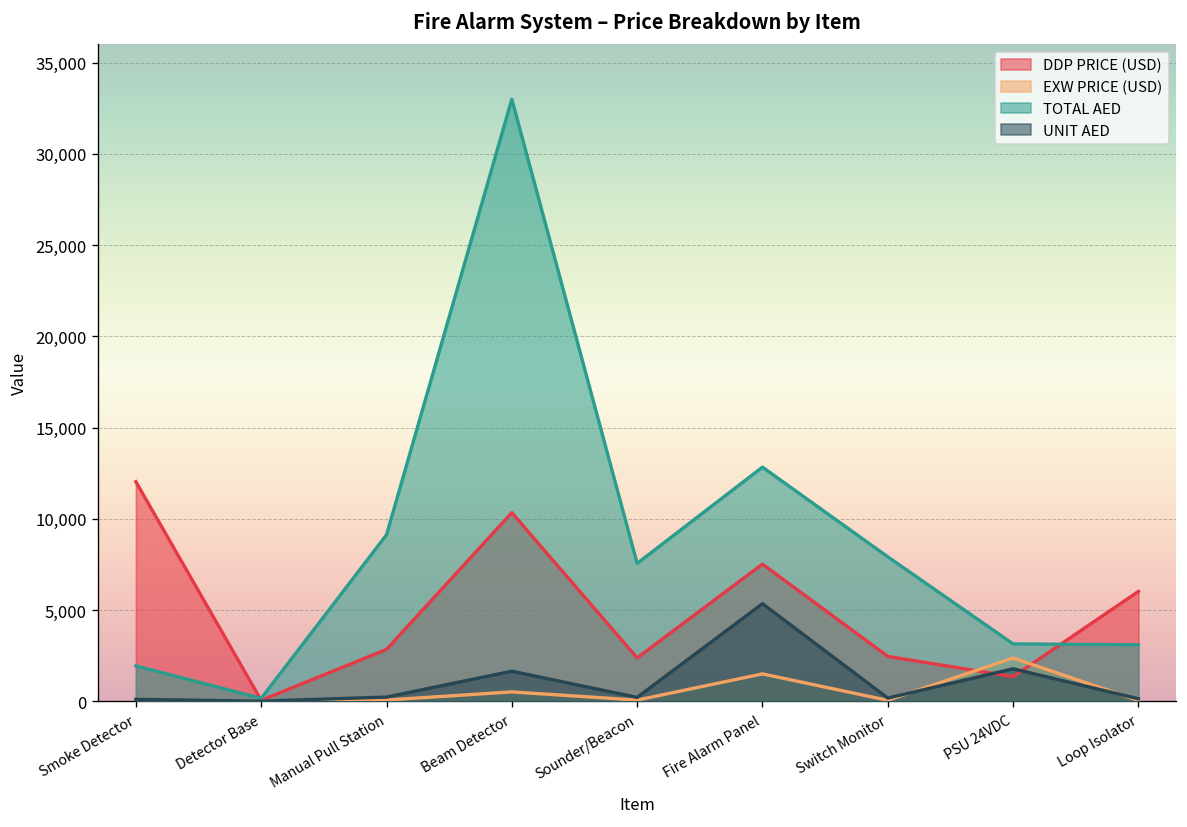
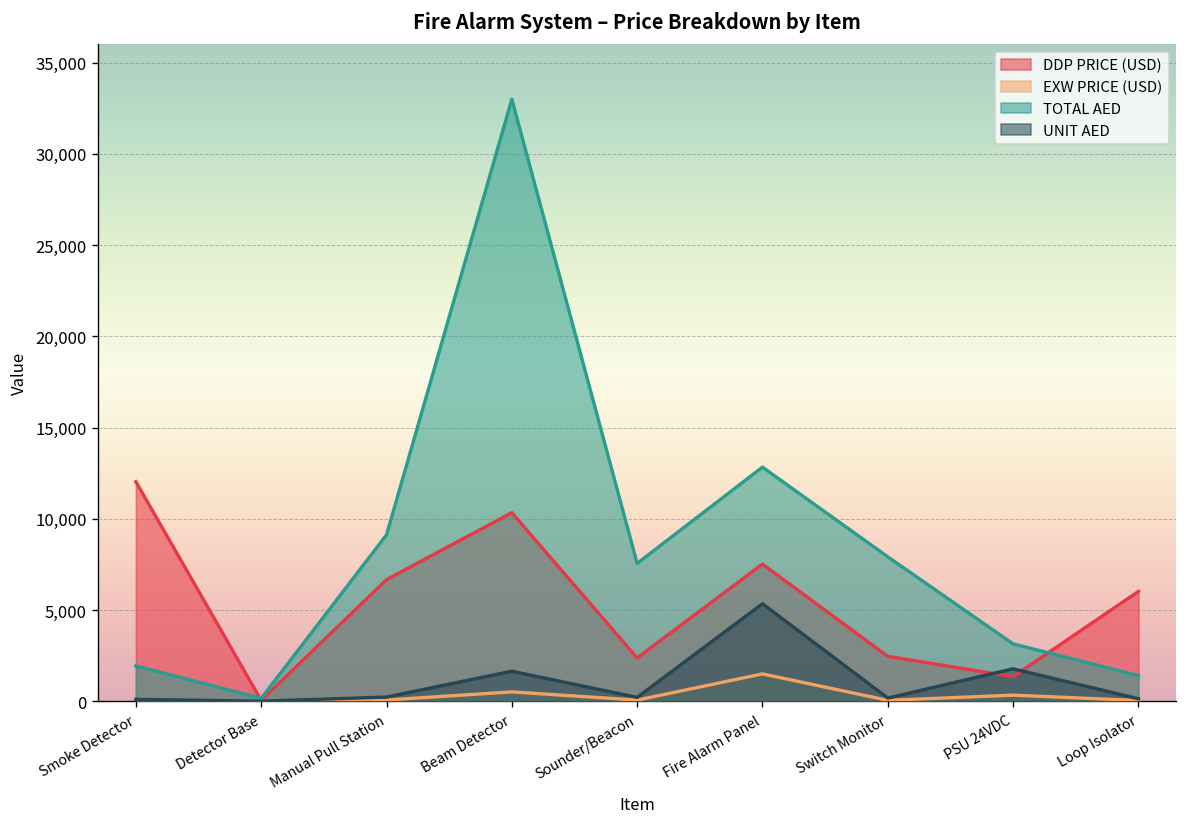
  {
    "DDP PRICE (USD)": {
      "Smoke Detector": "12,000",
-     "Manual Pull Station": "2,800",
+     "Manual Pull Station": "6,700",
      "Beam Detector": "10,300",
      "Sounder/Beacon": "2,400",
      "Fire Alarm Panel": "7,500",
      "Switch Monitor": "2,500",
      "PSU 24VDC": "1,400",
      "Loop Isolator": "6,000"
    },
    "EXW PRICE (USD)": {
      "Beam Detector": "500",
      "Fire Alarm Panel": "1,500",
-     "PSU 24VDC": "2,400"
+     "PSU 24VDC": "300"
    },
    "TOTAL AED": {
      "Smoke Detector": "1,900",
      "Manual Pull Station": "9,100",
      "Beam Detector": "33,000",
      "Sounder/Beacon": "7,600",
      "Fire Alarm Panel": "12,800",
      "Switch Monitor": "7,900",
      "PSU 24VDC": "3,100",
-     "Loop Isolator": "3,100"
+     "Loop Isolator": "1,400"
    },
    "UNIT AED": {
      "Beam Detector": "1,700",
      "Fire Alarm Panel": "5,400",
      "PSU 24VDC": "1,800"
    }
  }
